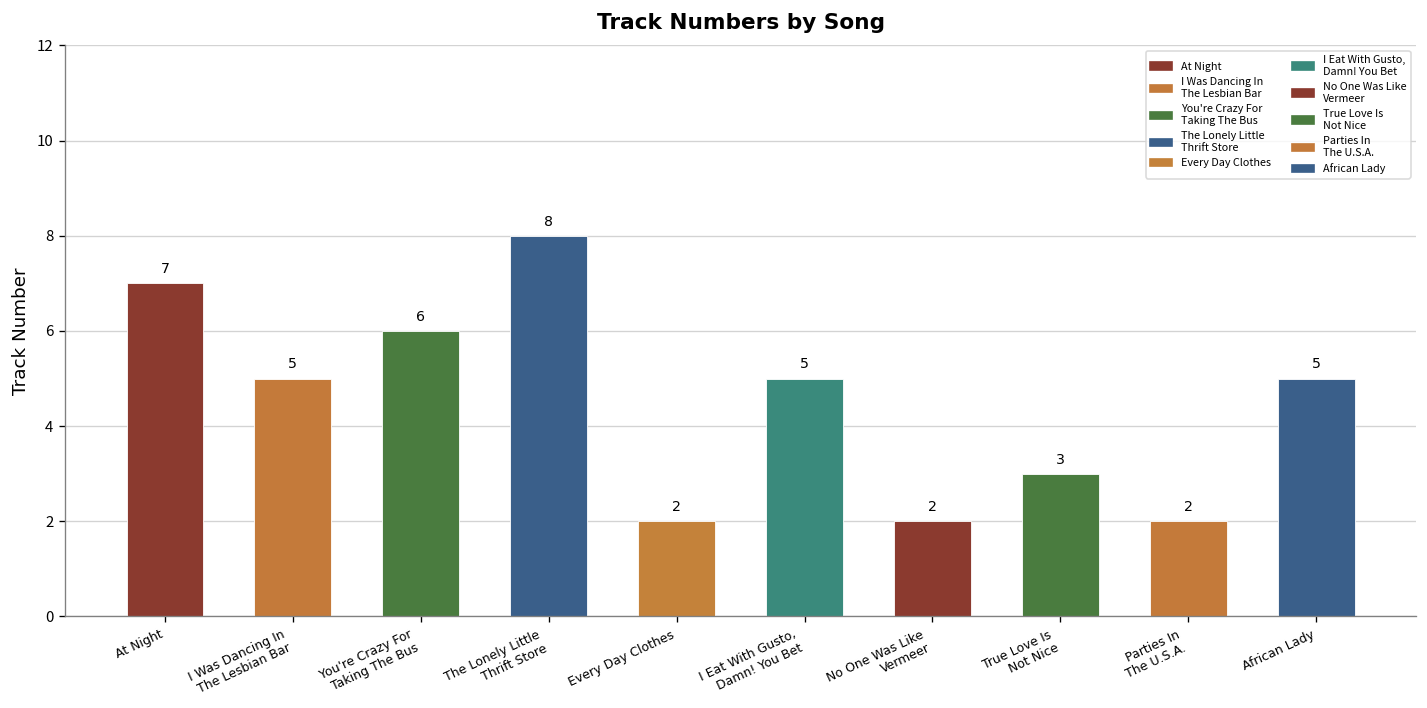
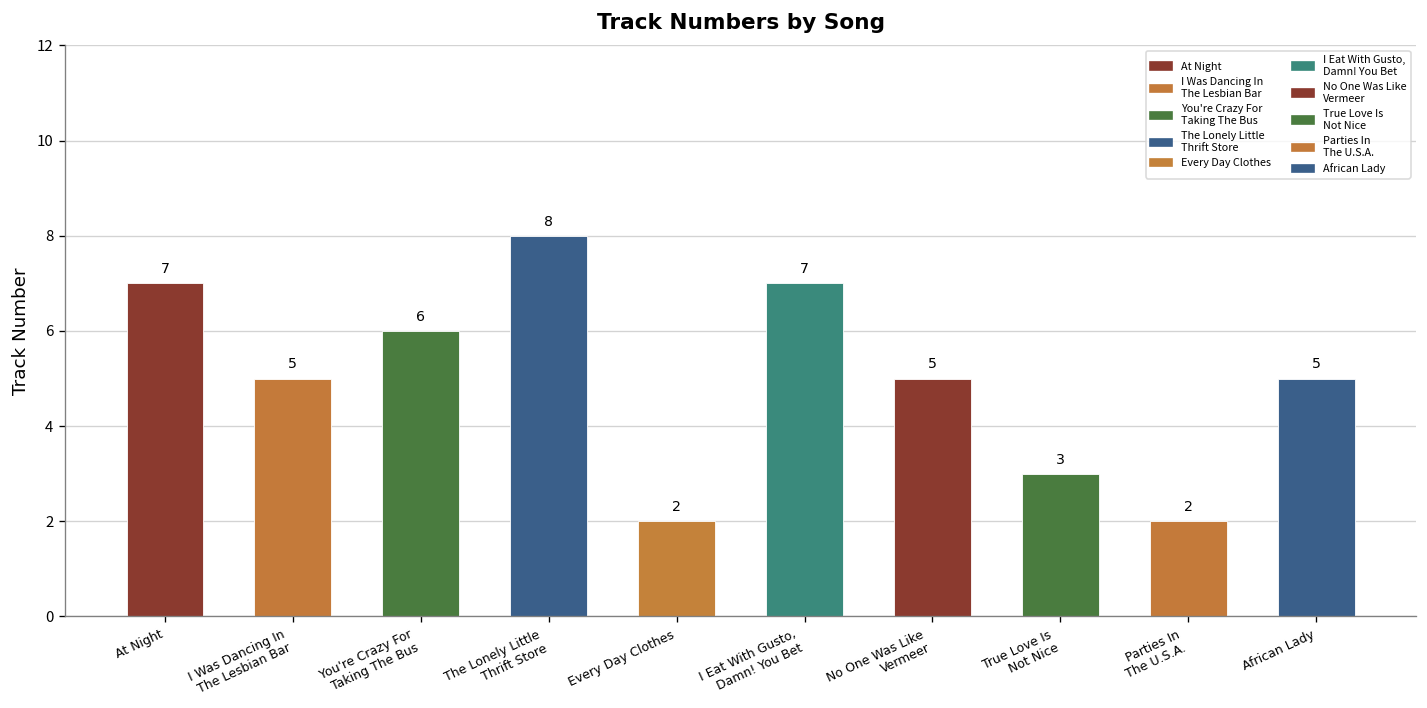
  {
    "At Night": 7,
    "I Was Dancing In The Lesbian Bar": 5,
    "You're Crazy For Taking The Bus": 6,
    "The Lonely Little Thrift Store": 8,
    "Every Day Clothes": 2,
-   "I Eat With Gusto, Damn! You Bet": 5,
-   "No One Was Like Vermeer": 2,
+   "I Eat With Gusto, Damn! You Bet": 7,
+   "No One Was Like Vermeer": 5,
    "True Love Is Not Nice": 3,
    "Parties In The U.S.A.": 2,
    "African Lady": 5
  }
